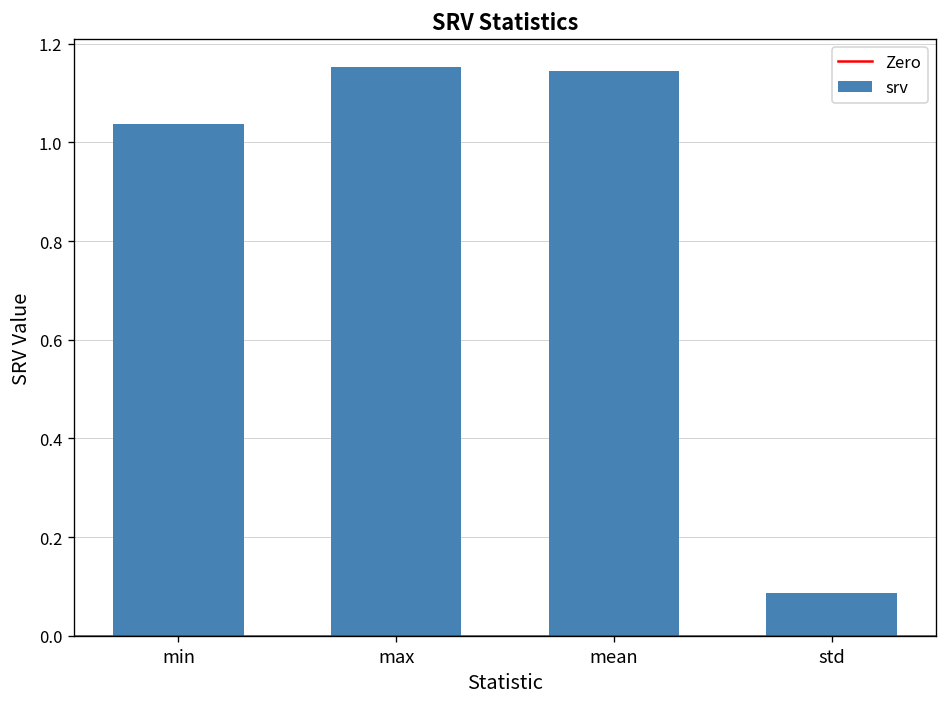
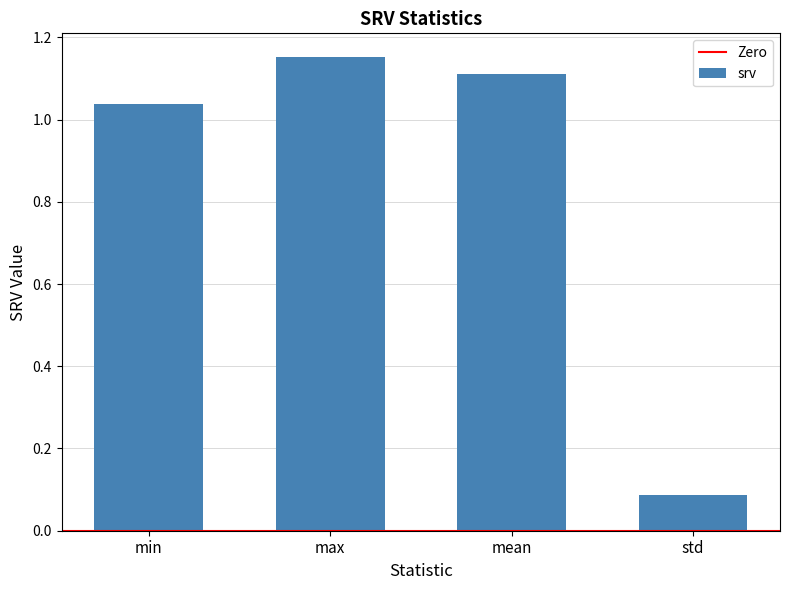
  {
    "min": 1.04,
    "max": 1.15,
-   "mean": 1.15,
+   "mean": 1.11,
    "std": 0.09
  }
